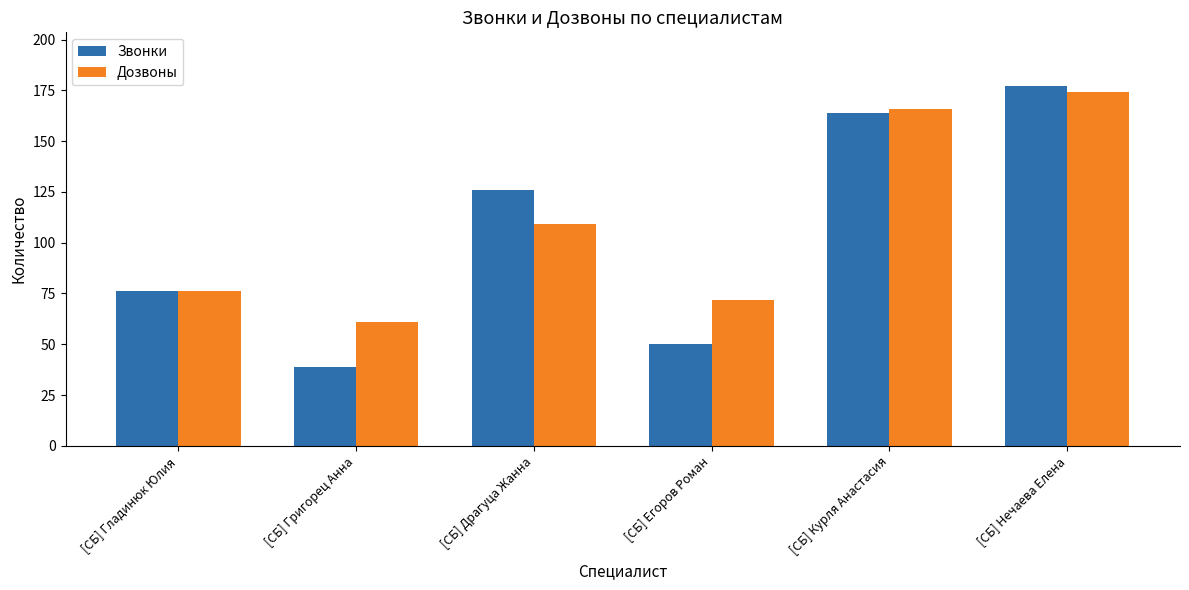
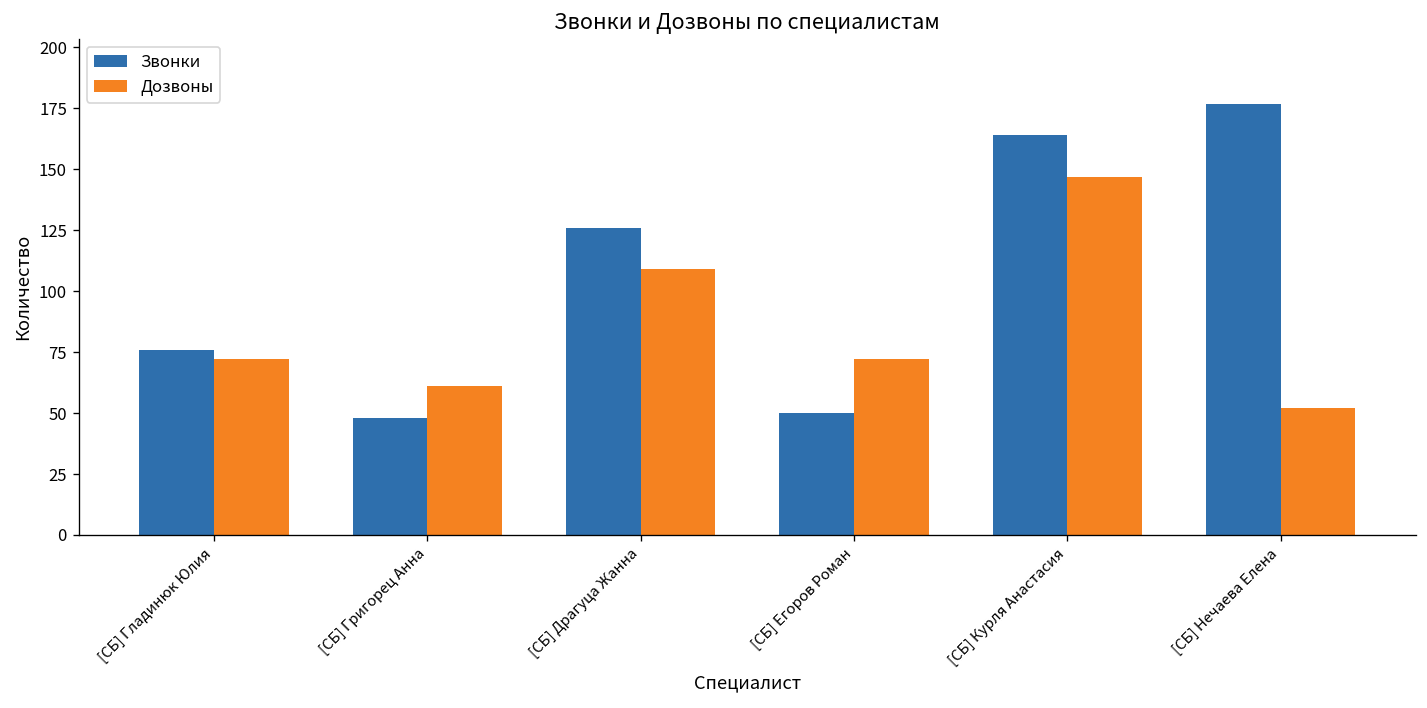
  {
    "Звонки": {
      "[СБ] Гладинюк Юлия": 76,
-     "[СБ] Григорец Анна": 39,
+     "[СБ] Григорец Анна": 48,
      "[СБ] Драгуца Жанна": 126,
      "[СБ] Егоров Роман": 50,
      "[СБ] Курля Анастасия": 164,
      "[СБ] Нечаева Елена": 177
    },
    "Дозвоны": {
-     "[СБ] Гладинюк Юлия": 76,
+     "[СБ] Гладинюк Юлия": 72,
      "[СБ] Григорец Анна": 61,
      "[СБ] Драгуца Жанна": 109,
      "[СБ] Егоров Роман": 72,
-     "[СБ] Курля Анастасия": 166,
-     "[СБ] Нечаева Елена": 174
+     "[СБ] Курля Анастасия": 147,
+     "[СБ] Нечаева Елена": 52
    }
  }
